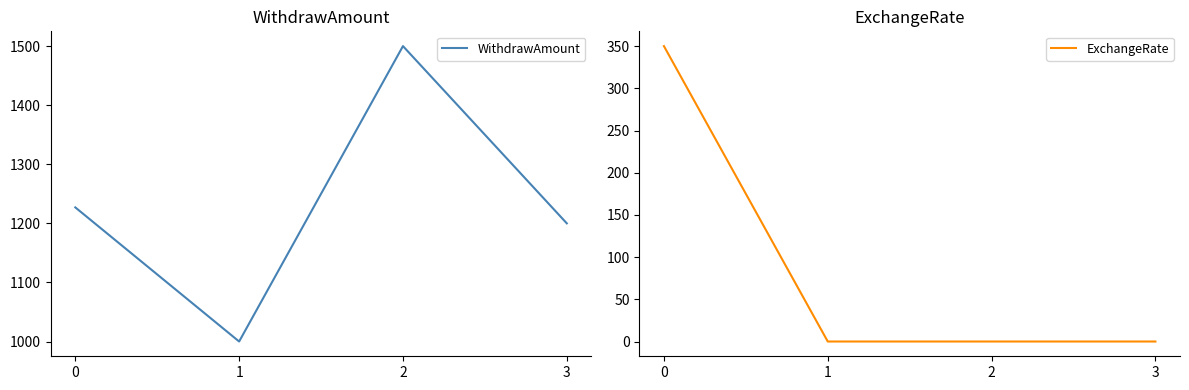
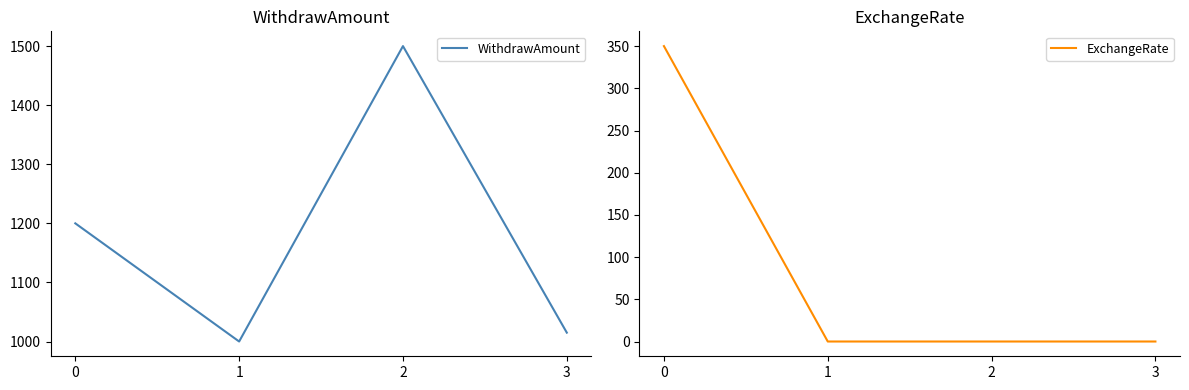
  {
    "WithdrawAmount": {
-     "0": 1230,
+     "0": 1200,
      "1": 1000,
      "2": 1500,
-     "3": 1200
+     "3": 1020
    },
    "ExchangeRate": {
      "0": 350,
      "1": 0,
      "2": 0,
      "3": 0
    }
  }
